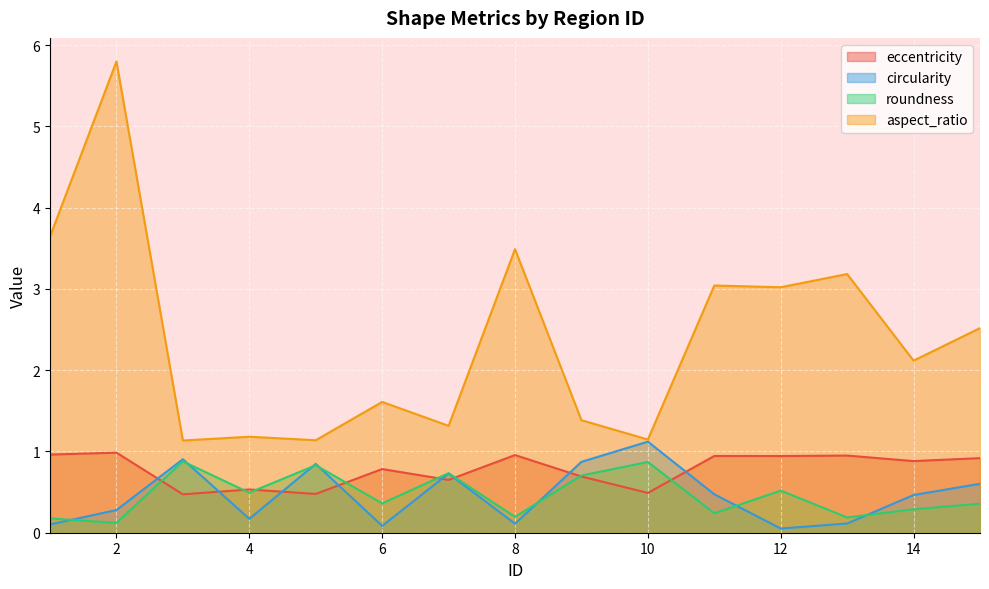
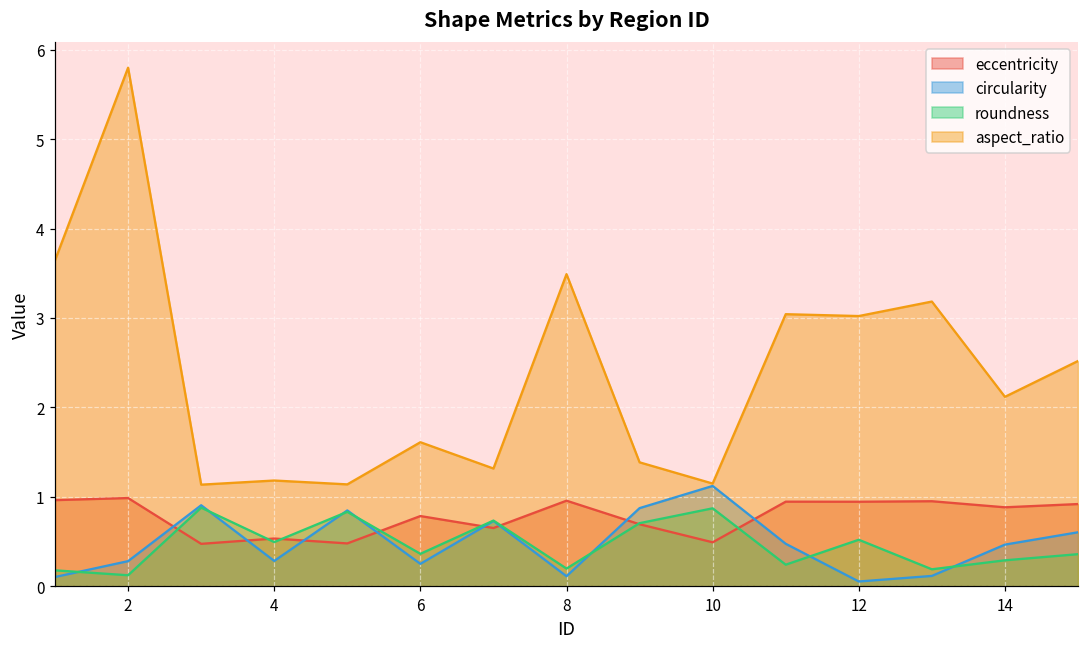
  {
    "eccentricity": {
      "2": 1.0,
      "4": 0.5,
      "6": 0.8,
      "8": 1.0,
      "10": 0.5,
      "12": 0.9,
      "14": 0.9
    },
    "circularity": {
      "2": 0.3,
-     "4": 0.2,
-     "6": 0.1,
+     "4": 0.3,
+     "6": 0.2,
      "8": 0.1,
      "12": 0.1,
      "14": 0.5
    },
    "roundness": {
      "2": 0.1,
      "4": 0.5,
      "6": 0.4,
      "8": 0.2,
      "10": 0.9,
      "12": 0.5,
      "14": 0.3
    },
    "aspect_ratio": {
      "2": 5.8,
      "4": 1.2,
      "6": 1.6,
      "8": 3.5,
      "12": 3.0,
      "14": 2.1
    }
  }
